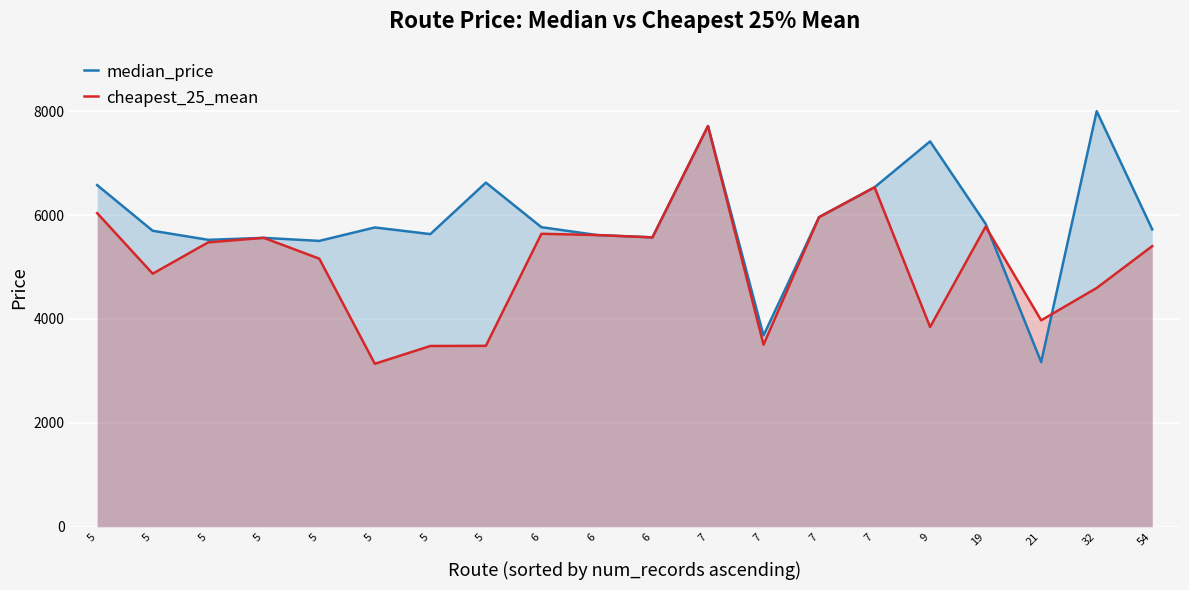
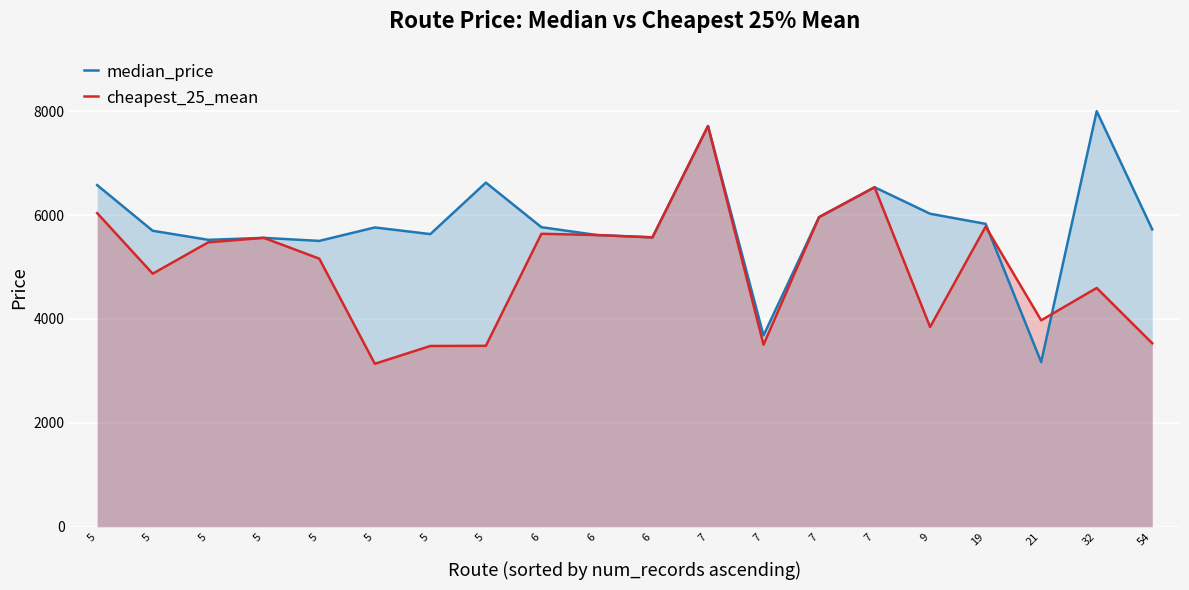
  {
    "median_price": {
-     "9": 7400,
+     "9": 6000,
      "19": 5800,
      "21": 3200,
      "32": 8000,
      "54": 5700
    },
    "cheapest_25_mean": {
      "9": 3800,
      "19": 5800,
      "21": 4000,
      "32": 4600,
-     "54": 5400
+     "54": 3500
    }
  }
